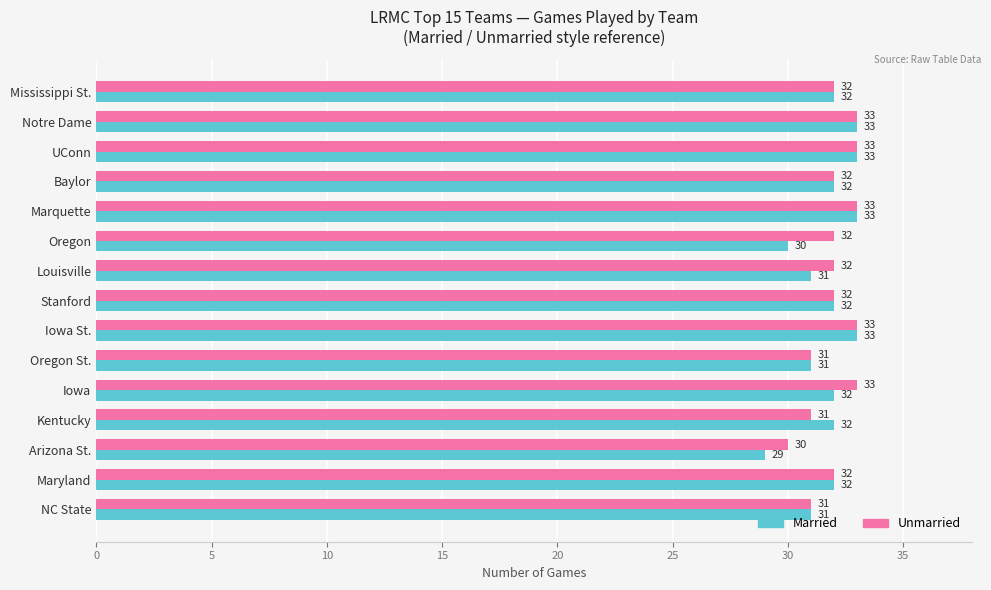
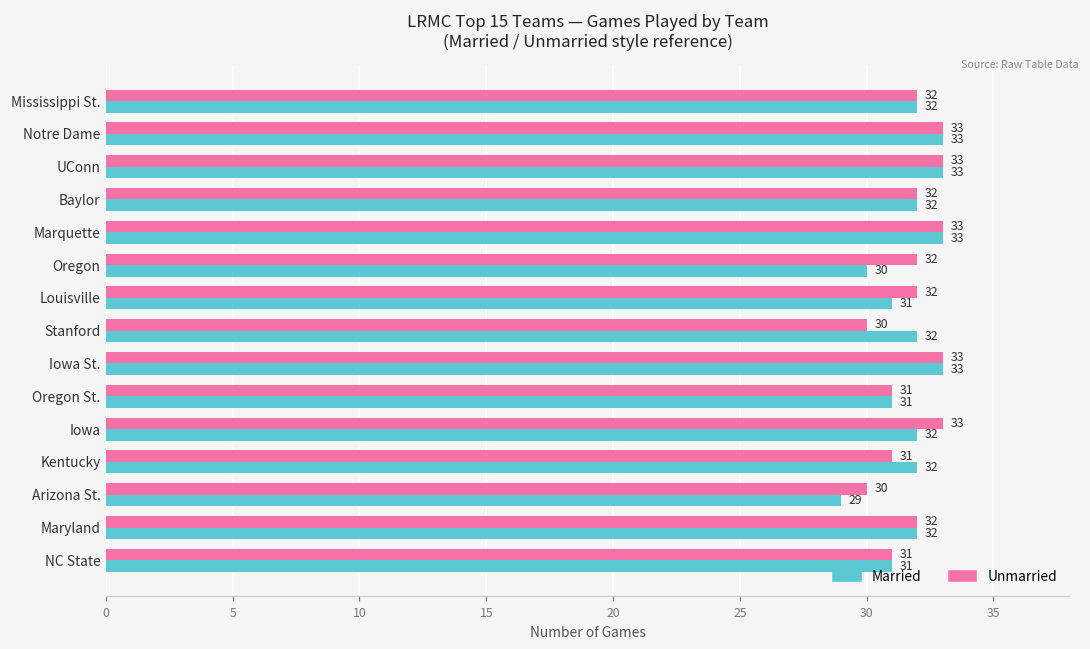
  {
    "Married": {
      "Mississippi St.": 32,
      "Notre Dame": 33,
      "UConn": 33,
      "Baylor": 32,
      "Marquette": 33,
      "Oregon": 30,
      "Louisville": 31,
      "Stanford": 32,
      "Iowa St.": 33,
      "Oregon St.": 31,
      "Iowa": 32,
      "Kentucky": 32,
      "Arizona St.": 29,
      "Maryland": 32,
      "NC State": 31
    },
    "Unmarried": {
      "Mississippi St.": 32,
      "Notre Dame": 33,
      "UConn": 33,
      "Baylor": 32,
      "Marquette": 33,
      "Oregon": 32,
      "Louisville": 32,
-     "Stanford": 32,
+     "Stanford": 30,
      "Iowa St.": 33,
      "Oregon St.": 31,
      "Iowa": 33,
      "Kentucky": 31,
      "Arizona St.": 30,
      "Maryland": 32,
      "NC State": 31
    }
  }
